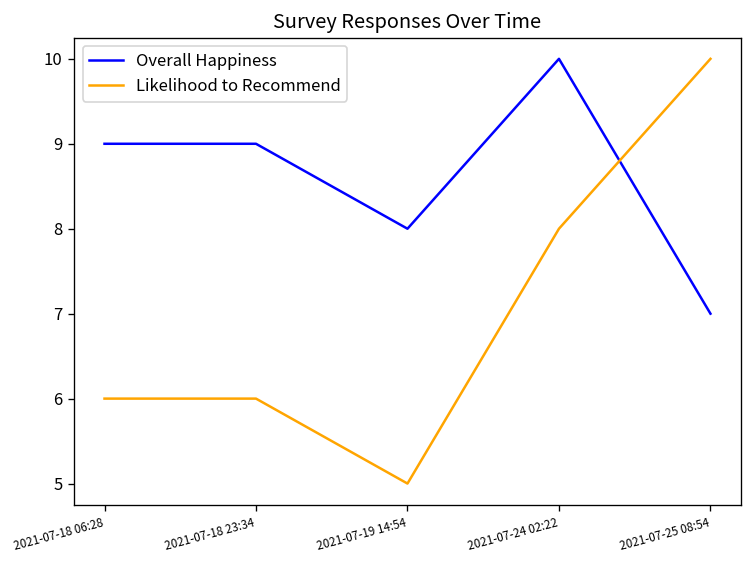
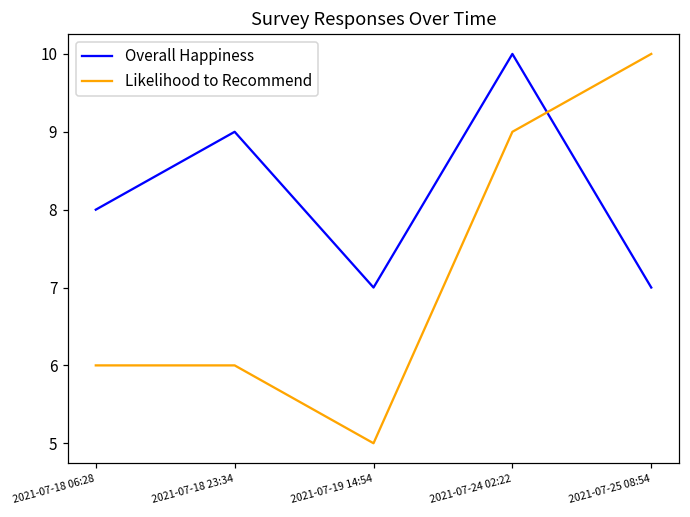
  {
    "Overall Happiness": {
-     "2021-07-18 06:28": 9,
+     "2021-07-18 06:28": 8,
      "2021-07-18 23:34": 9,
-     "2021-07-19 14:54": 8,
+     "2021-07-19 14:54": 7,
      "2021-07-24 02:22": 10,
      "2021-07-25 08:54": 7
    },
    "Likelihood to Recommend": {
      "2021-07-18 06:28": 6,
      "2021-07-18 23:34": 6,
      "2021-07-19 14:54": 5,
-     "2021-07-24 02:22": 8,
+     "2021-07-24 02:22": 9,
      "2021-07-25 08:54": 10
    }
  }
